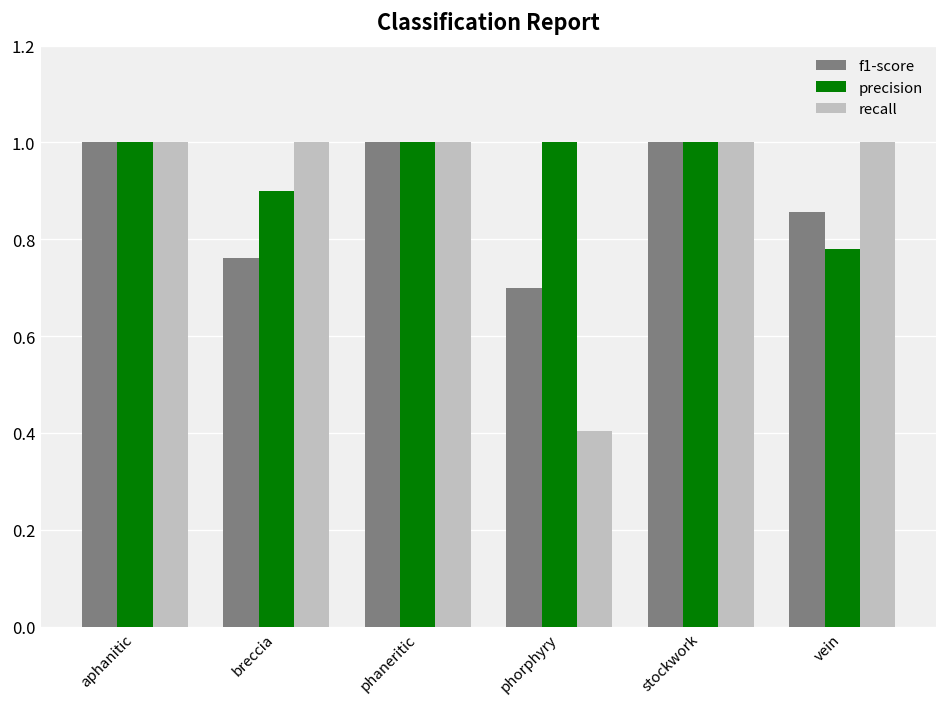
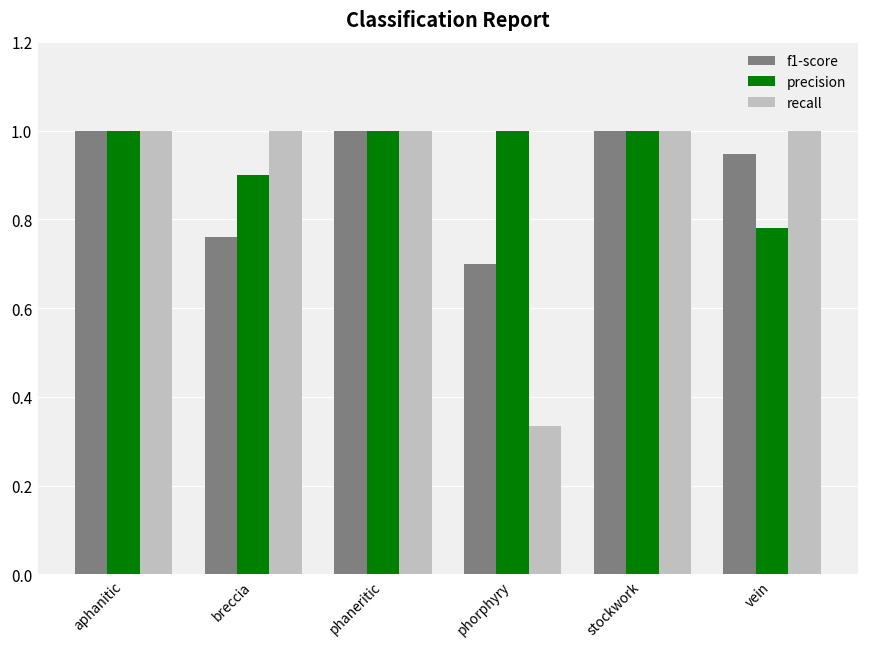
  {
    "f1-score": {
      "aphanitic": 1.00,
      "breccia": 0.76,
      "phaneritic": 1.00,
      "phorphyry": 0.70,
      "stockwork": 1.00,
-     "vein": 0.86
+     "vein": 0.95
    },
    "precision": {
      "aphanitic": 1.00,
      "breccia": 0.90,
      "phaneritic": 1.00,
      "phorphyry": 1.00,
      "stockwork": 1.00,
      "vein": 0.78
    },
    "recall": {
      "aphanitic": 1.00,
      "breccia": 1.00,
      "phaneritic": 1.00,
-     "phorphyry": 0.40,
+     "phorphyry": 0.33,
      "stockwork": 1.00,
      "vein": 1.00
    }
  }
